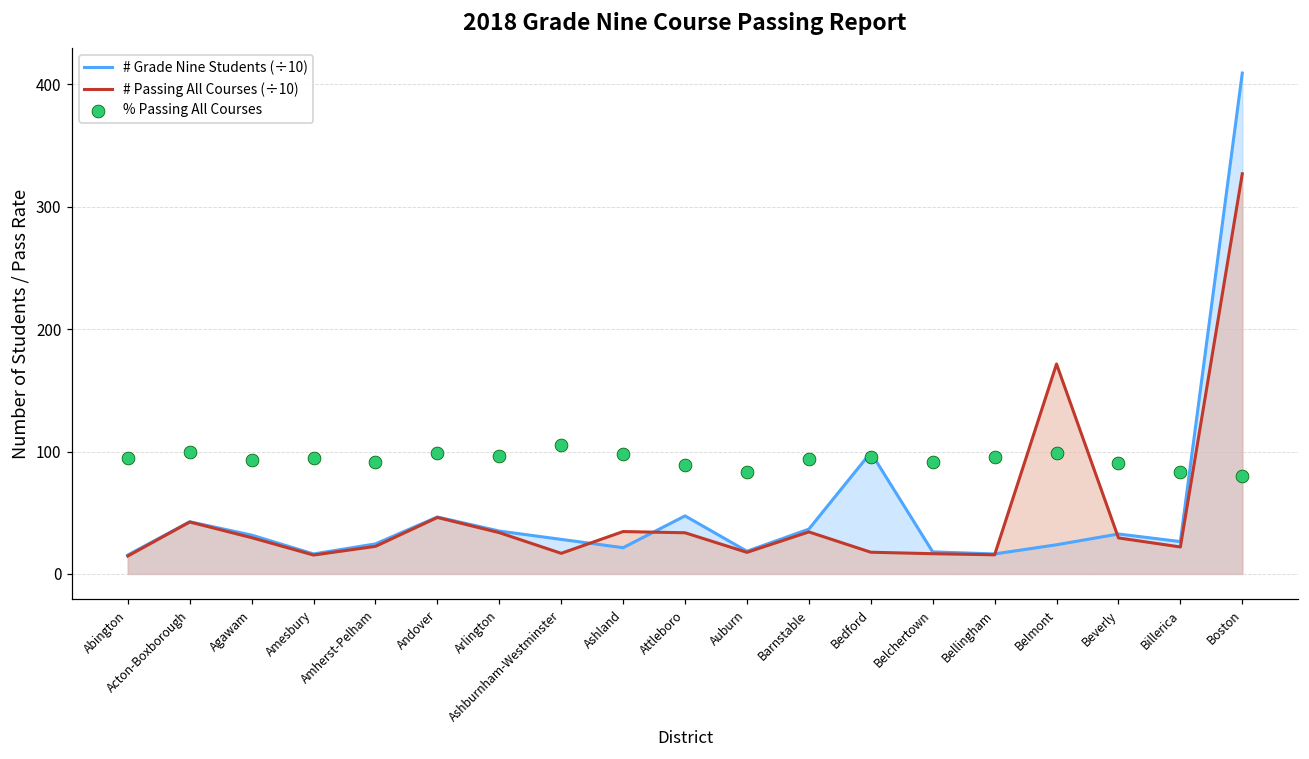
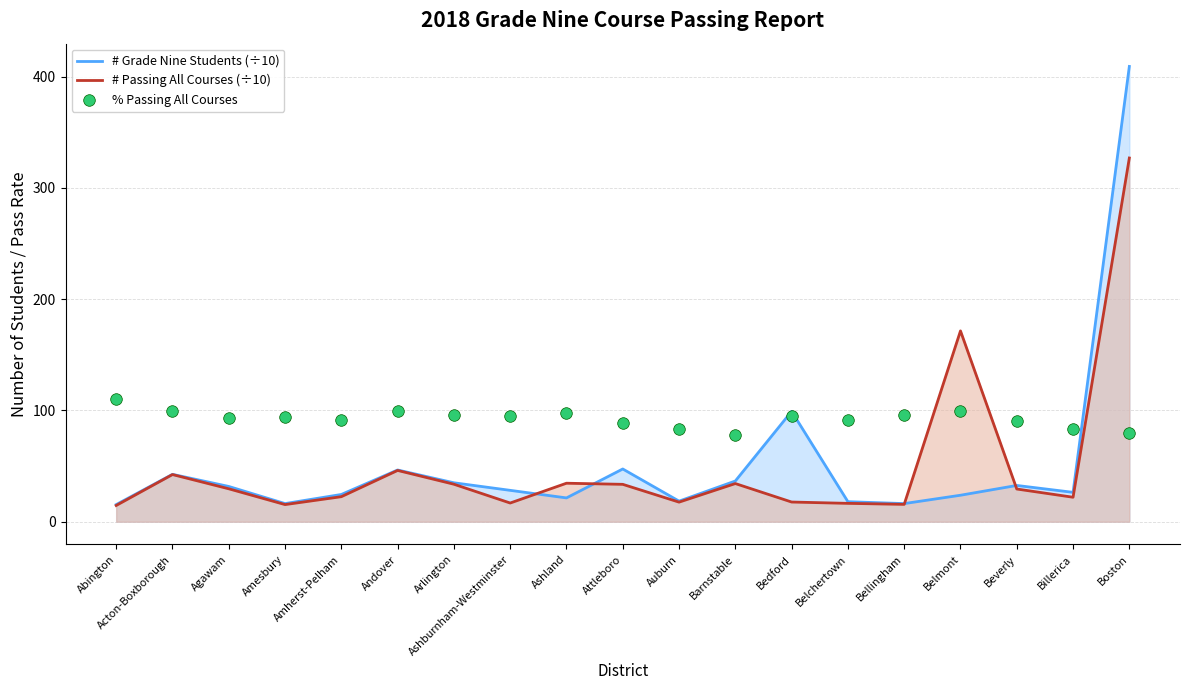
  {
    "# Grade Nine Students (÷10)": {
      "Ashburnham-Westminster": 28,
      "Ashland": 21,
      "Attleboro": 47,
      "Barnstable": 37,
      "Bedford": 99,
      "Belmont": 24,
      "Beverly": 33,
      "Billerica": 26,
      "Boston": 409
    },
    "# Passing All Courses (÷10)": {
      "Ashburnham-Westminster": 17,
      "Ashland": 35,
      "Attleboro": 34,
      "Barnstable": 34,
      "Bedford": 18,
      "Belmont": 172,
      "Beverly": 29,
      "Billerica": 22,
      "Boston": 327
    },
    "% Passing All Courses": {
-     "Abington": 95,
-     "Ashburnham-Westminster": 105,
-     "Barnstable": 94
+     "Abington": 110,
+     "Ashburnham-Westminster": 95,
+     "Barnstable": 78
    }
  }
